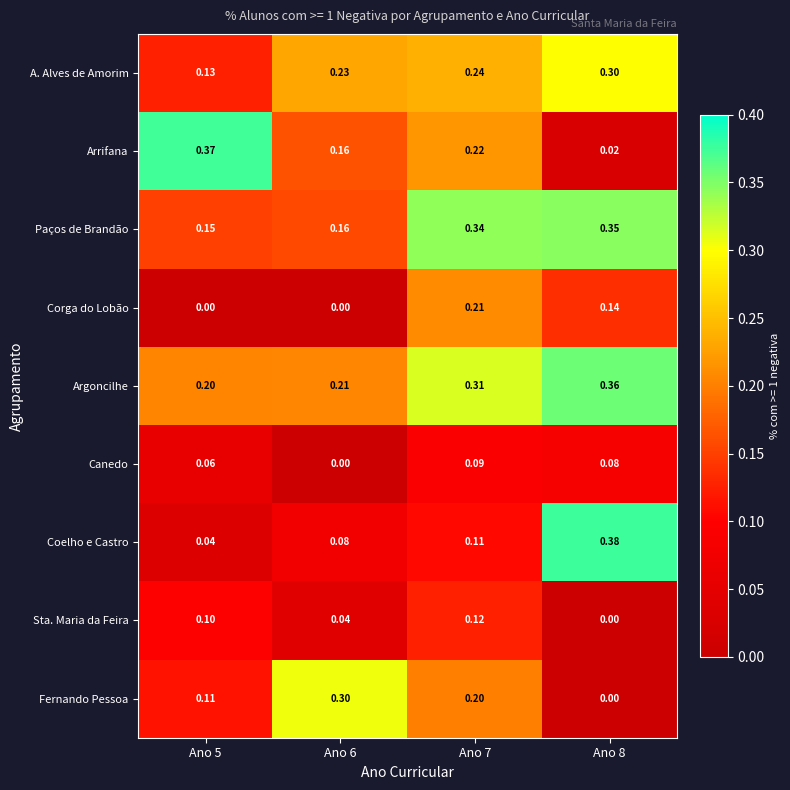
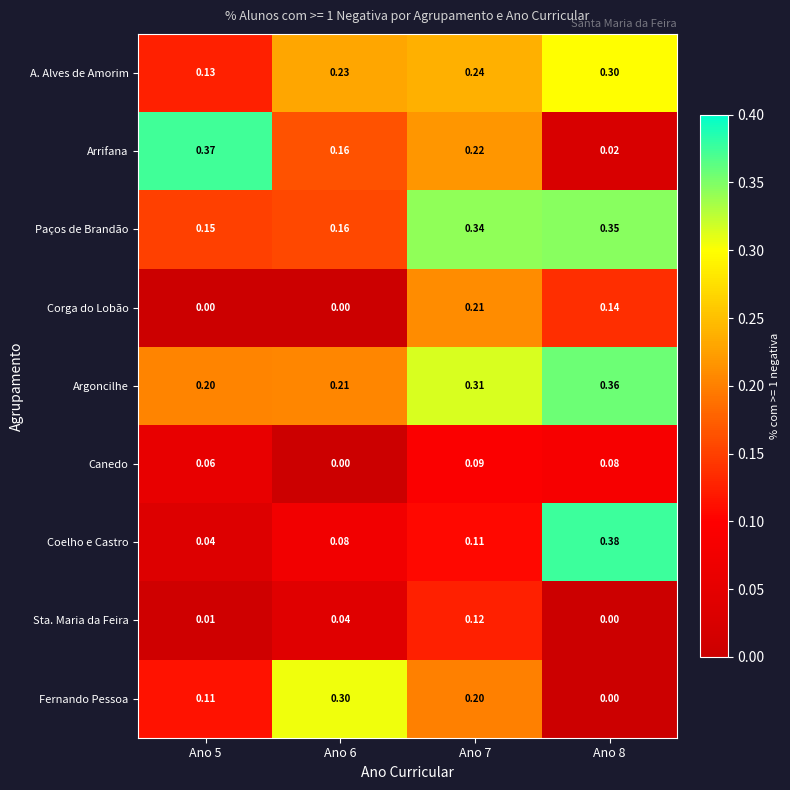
  {
    "A. Alves de Amorim": {
      "Ano 5": 0.13,
      "Ano 6": 0.23,
      "Ano 7": 0.24,
      "Ano 8": 0.30
    },
    "Arrifana": {
      "Ano 5": 0.37,
      "Ano 6": 0.16,
      "Ano 7": 0.22,
      "Ano 8": 0.02
    },
    "Paços de Brandão": {
      "Ano 5": 0.15,
      "Ano 6": 0.16,
      "Ano 7": 0.34,
      "Ano 8": 0.35
    },
    "Corga do Lobão": {
      "Ano 5": 0.00,
      "Ano 6": 0.00,
      "Ano 7": 0.21,
      "Ano 8": 0.14
    },
    "Argoncilhe": {
      "Ano 5": 0.20,
      "Ano 6": 0.21,
      "Ano 7": 0.31,
      "Ano 8": 0.36
    },
    "Canedo": {
      "Ano 5": 0.06,
      "Ano 6": 0.00,
      "Ano 7": 0.09,
      "Ano 8": 0.08
    },
    "Coelho e Castro": {
      "Ano 5": 0.04,
      "Ano 6": 0.08,
      "Ano 7": 0.11,
      "Ano 8": 0.38
    },
    "Sta. Maria da Feira": {
-     "Ano 5": 0.10,
+     "Ano 5": 0.01,
      "Ano 6": 0.04,
      "Ano 7": 0.12,
      "Ano 8": 0.00
    },
    "Fernando Pessoa": {
      "Ano 5": 0.11,
      "Ano 6": 0.30,
      "Ano 7": 0.20,
      "Ano 8": 0.00
    }
  }
